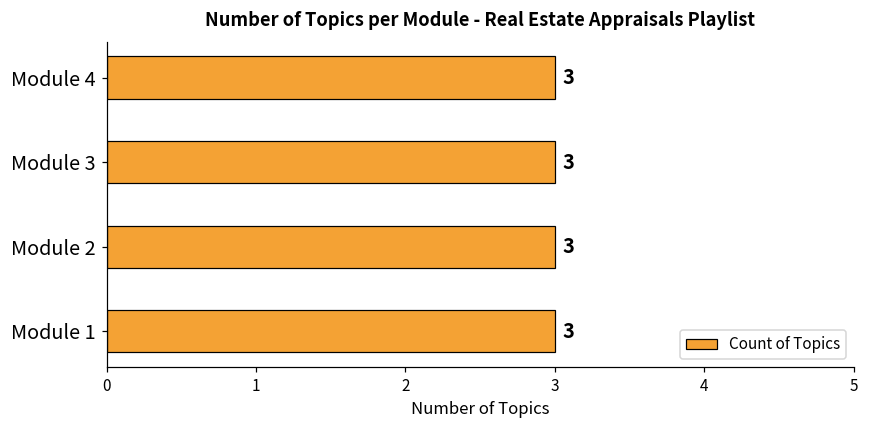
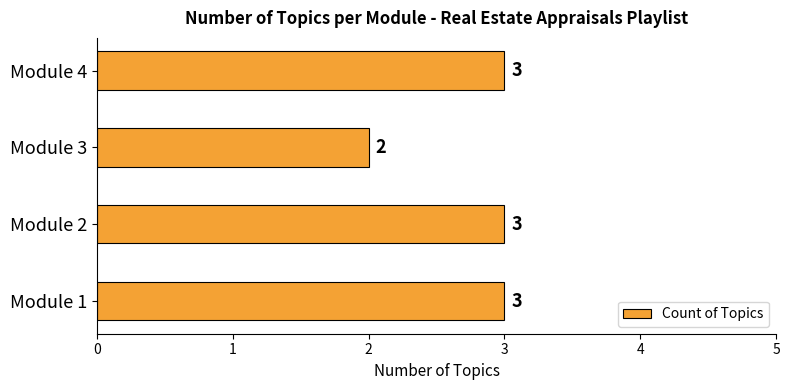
  {
    "Module 4": 3,
-   "Module 3": 3,
+   "Module 3": 2,
    "Module 2": 3,
    "Module 1": 3
  }
